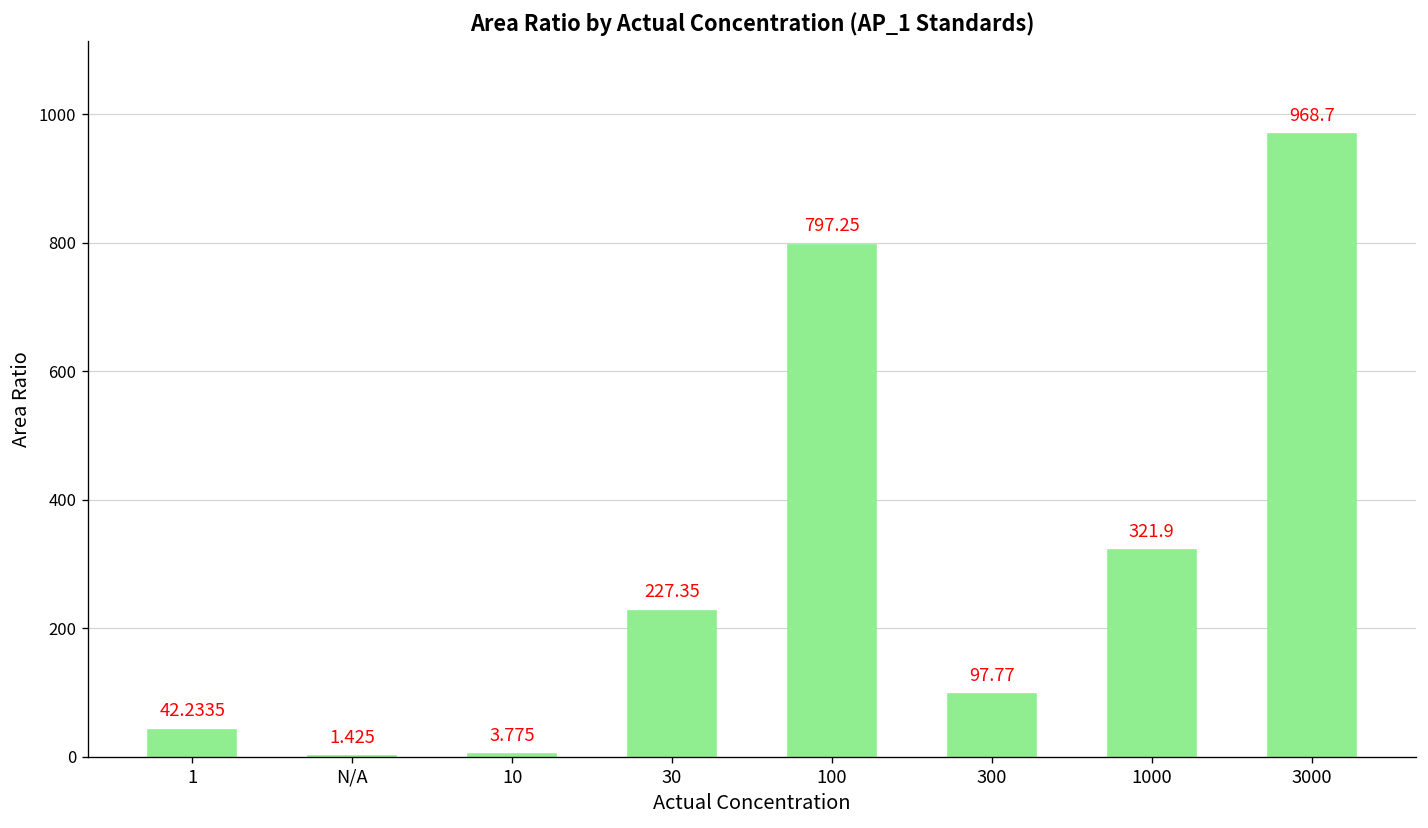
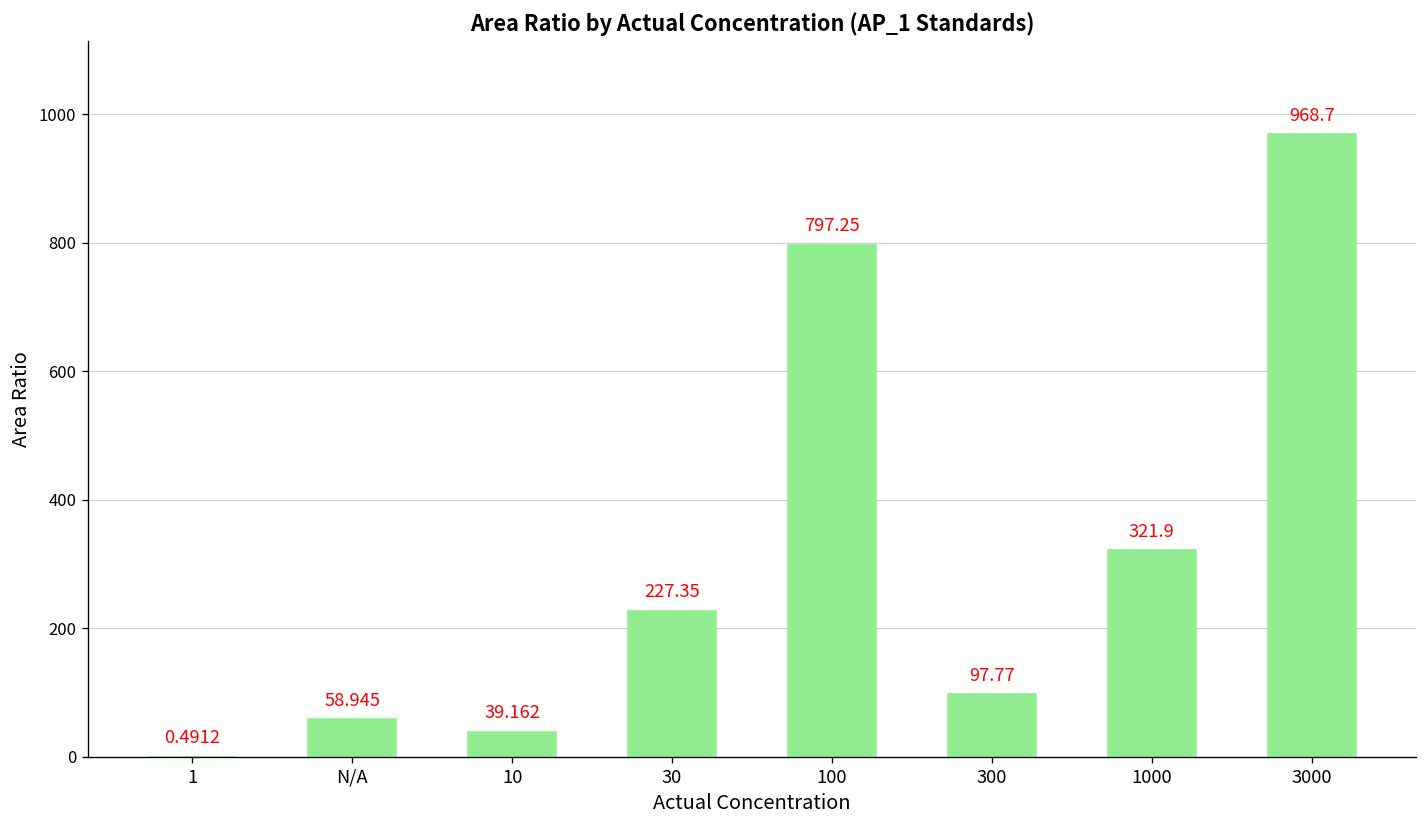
  {
-   "1": 42.2335,
-   "N/A": 1.425,
-   "10": 3.775,
+   "1": 0.4912,
+   "N/A": 58.945,
+   "10": 39.162,
    "30": 227.35,
    "100": 797.25,
    "300": 97.77,
    "1000": 321.9,
    "3000": 968.7
  }
